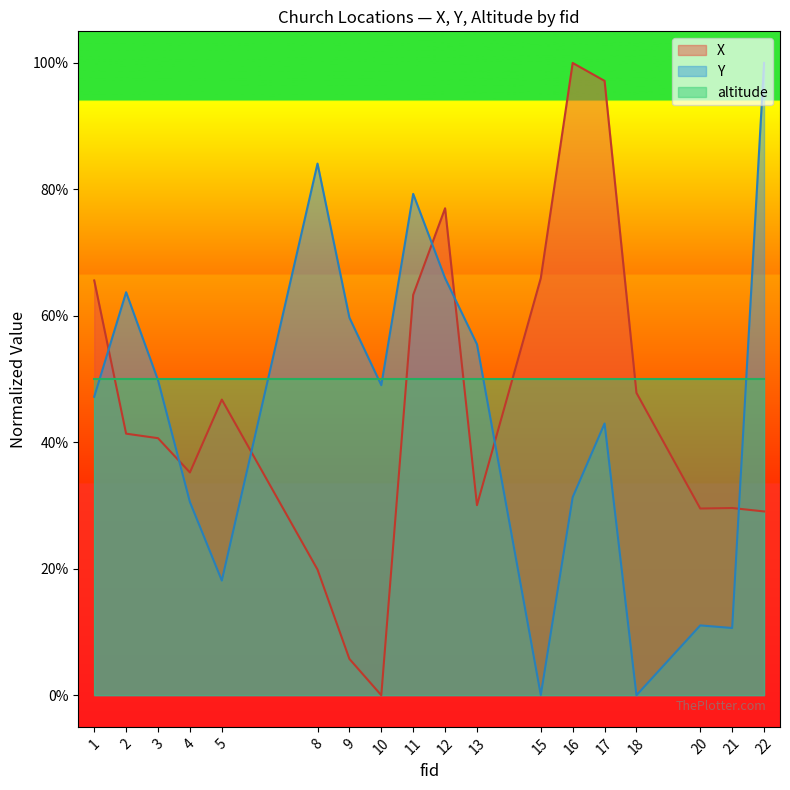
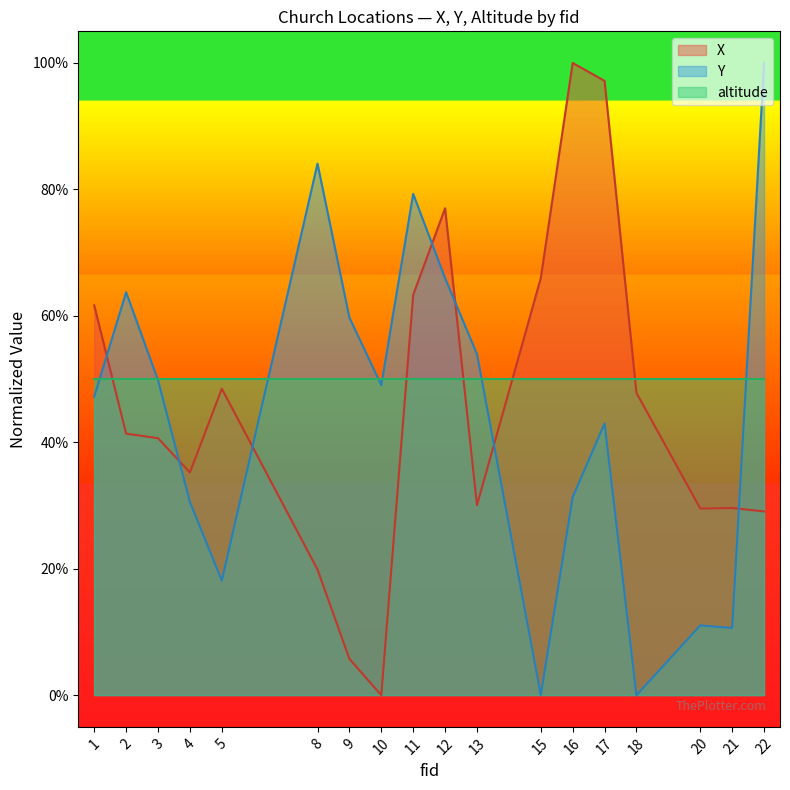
  {
    "X": {
-     "1": "66%",
+     "1": "62%",
      "2": "41%",
      "3": "41%",
      "4": "35%",
-     "5": "47%",
+     "5": "48%",
      "8": "20%",
      "9": "6%",
      "10": "0%",
      "11": "63%",
      "12": "77%",
      "13": "30%",
      "15": "66%",
      "16": "100%",
      "17": "97%",
      "18": "48%",
      "20": "30%",
      "21": "30%",
      "22": "29%"
    },
    "Y": {
      "1": "47%",
      "2": "64%",
      "4": "31%",
      "5": "18%",
      "8": "84%",
      "9": "60%",
      "10": "49%",
      "11": "79%",
      "12": "66%",
-     "13": "56%",
+     "13": "54%",
      "15": "0%",
      "16": "31%",
      "17": "43%",
      "18": "0%",
      "20": "11%",
      "21": "11%"
    },
    "altitude": {
      "1": "50%",
      "2": "50%",
      "4": "50%",
      "5": "50%",
      "8": "50%",
      "9": "50%",
      "10": "50%",
      "11": "50%",
      "12": "50%",
      "13": "50%",
      "15": "50%",
      "16": "50%",
      "17": "50%",
      "18": "50%",
      "20": "50%",
      "21": "50%",
      "22": "50%"
    }
  }
